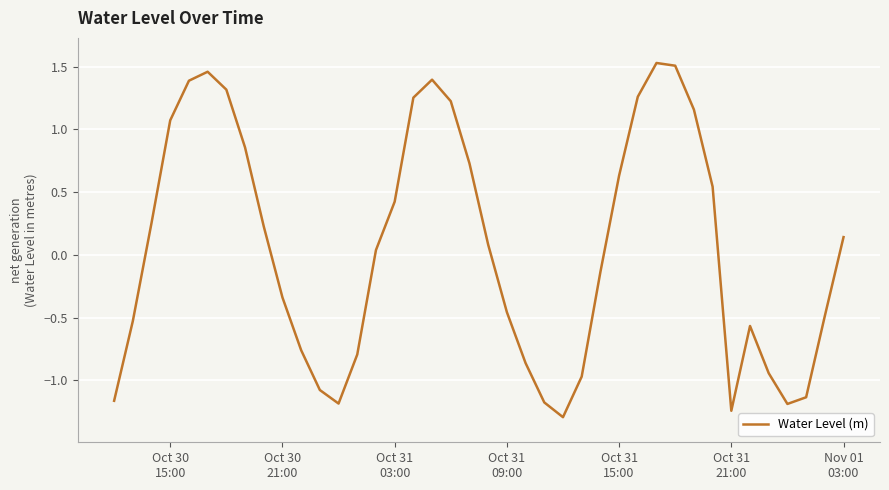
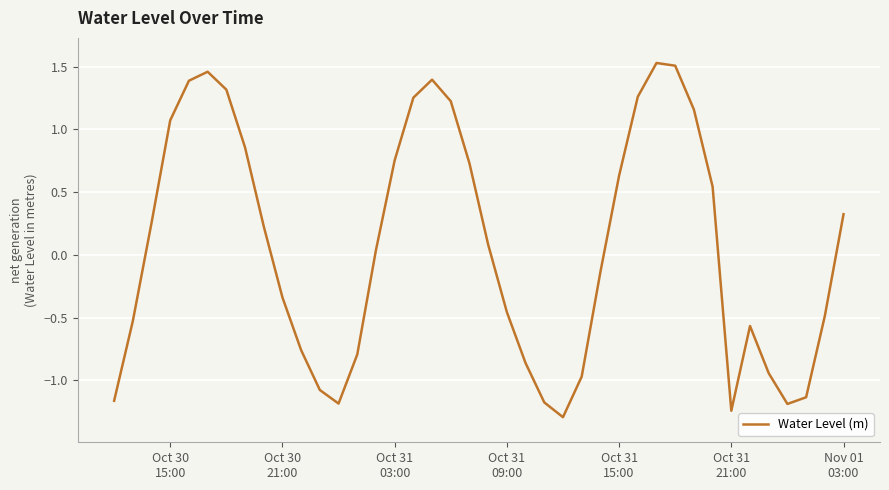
  {
    "Oct 30 15:00": 1.07,
    "Oct 30 21:00": -0.34,
-   "Oct 31 03:00": 0.42,
+   "Oct 31 03:00": 0.75,
    "Oct 31 09:00": -0.46,
    "Oct 31 15:00": 0.63,
    "Oct 31 21:00": -1.24,
-   "Nov 01 03:00": 0.14
+   "Nov 01 03:00": 0.32
  }
